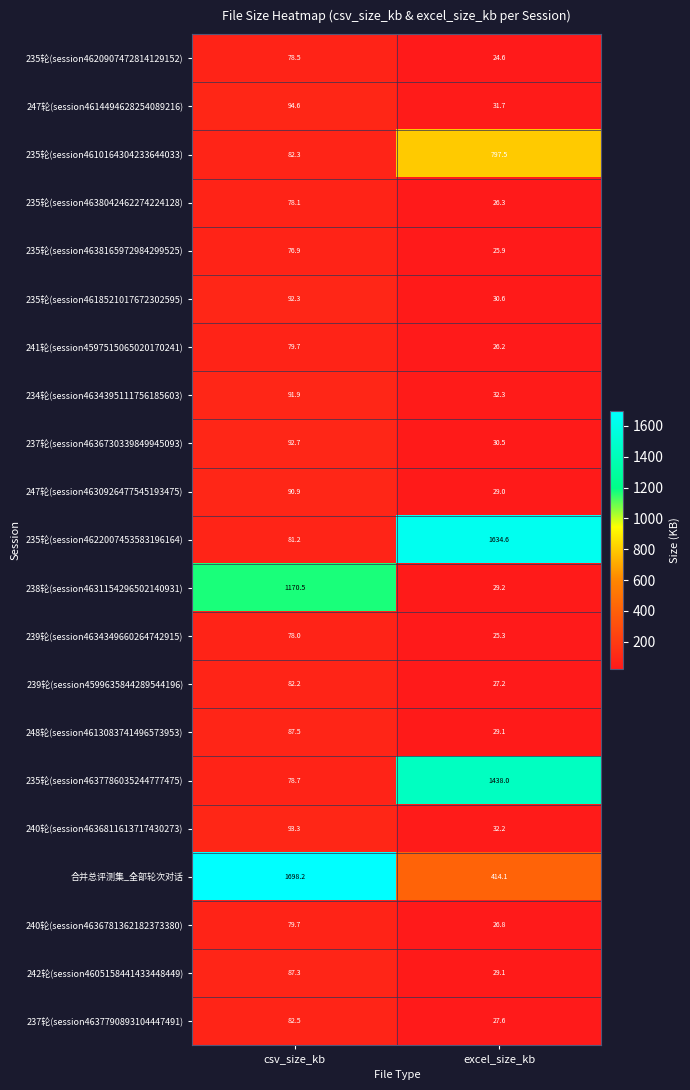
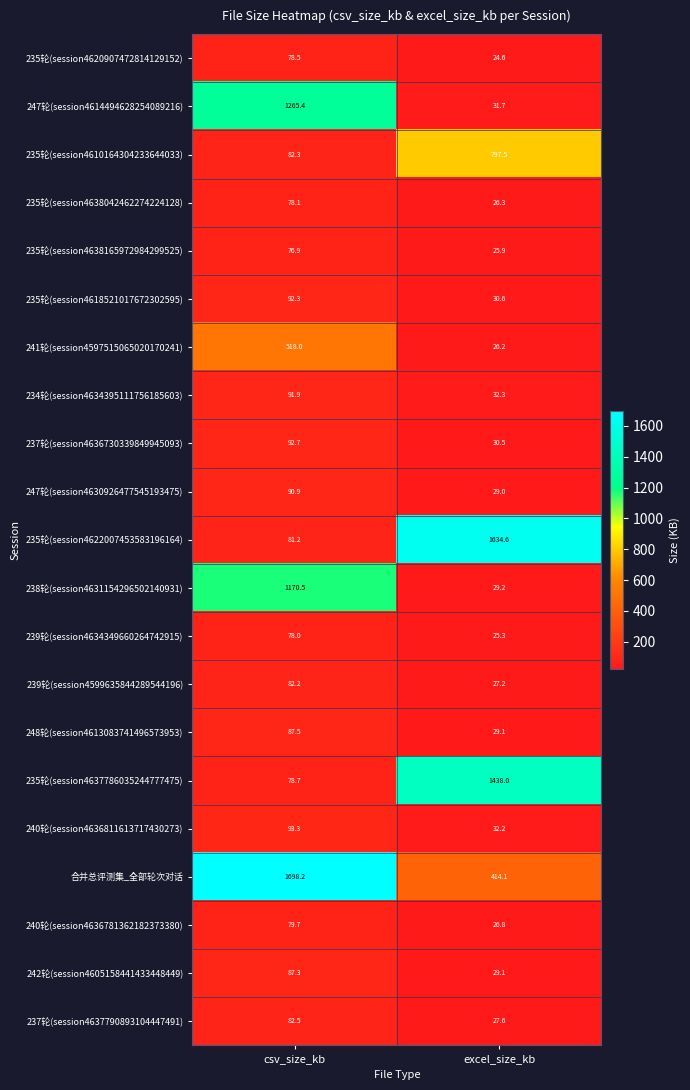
  {
    "235轮(session4620907472814129152)": {
      "csv_size_kb": 78.5,
      "excel_size_kb": 24.6
    },
    "247轮(session4614494628254089216)": {
-     "csv_size_kb": 94.6,
+     "csv_size_kb": 1265.4,
      "excel_size_kb": 31.7
    },
    "235轮(session4610164304233644033)": {
      "csv_size_kb": 82.3,
      "excel_size_kb": 797.5
    },
    "235轮(session4638042462274224128)": {
      "csv_size_kb": 78.1,
      "excel_size_kb": 26.3
    },
    "235轮(session4638165972984299525)": {
      "csv_size_kb": 76.9,
      "excel_size_kb": 25.9
    },
    "235轮(session4618521017672302595)": {
      "csv_size_kb": 92.3,
      "excel_size_kb": 30.6
    },
    "241轮(session4597515065020170241)": {
-     "csv_size_kb": 79.7,
+     "csv_size_kb": 518.0,
      "excel_size_kb": 26.2
    },
    "234轮(session4634395111756185603)": {
      "csv_size_kb": 91.9,
      "excel_size_kb": 32.3
    },
    "237轮(session4636730339849945093)": {
      "csv_size_kb": 92.7,
      "excel_size_kb": 30.5
    },
    "247轮(session4630926477545193475)": {
      "csv_size_kb": 90.9,
      "excel_size_kb": 29.0
    },
    "235轮(session4622007453583196164)": {
      "csv_size_kb": 81.2,
      "excel_size_kb": 1634.6
    },
    "238轮(session4631154296502140931)": {
      "csv_size_kb": 1170.5,
      "excel_size_kb": 29.2
    },
    "239轮(session4634349660264742915)": {
      "csv_size_kb": 78.0,
      "excel_size_kb": 25.3
    },
    "239轮(session4599635844289544196)": {
      "csv_size_kb": 82.2,
      "excel_size_kb": 27.2
    },
    "248轮(session4613083741496573953)": {
      "csv_size_kb": 87.5,
      "excel_size_kb": 29.1
    },
    "235轮(session4637786035244777475)": {
      "csv_size_kb": 78.7,
      "excel_size_kb": 1438.0
    },
    "240轮(session4636811613717430273)": {
      "csv_size_kb": 93.3,
      "excel_size_kb": 32.2
    },
    "合并总评测集_全部轮次对话": {
      "csv_size_kb": 1698.2,
      "excel_size_kb": 414.1
    },
    "240轮(session4636781362182373380)": {
      "csv_size_kb": 79.7,
      "excel_size_kb": 26.8
    },
    "242轮(session4605158441433448449)": {
      "csv_size_kb": 87.3,
      "excel_size_kb": 29.1
    },
    "237轮(session4637790893104447491)": {
      "csv_size_kb": 82.5,
      "excel_size_kb": 27.6
    }
  }
